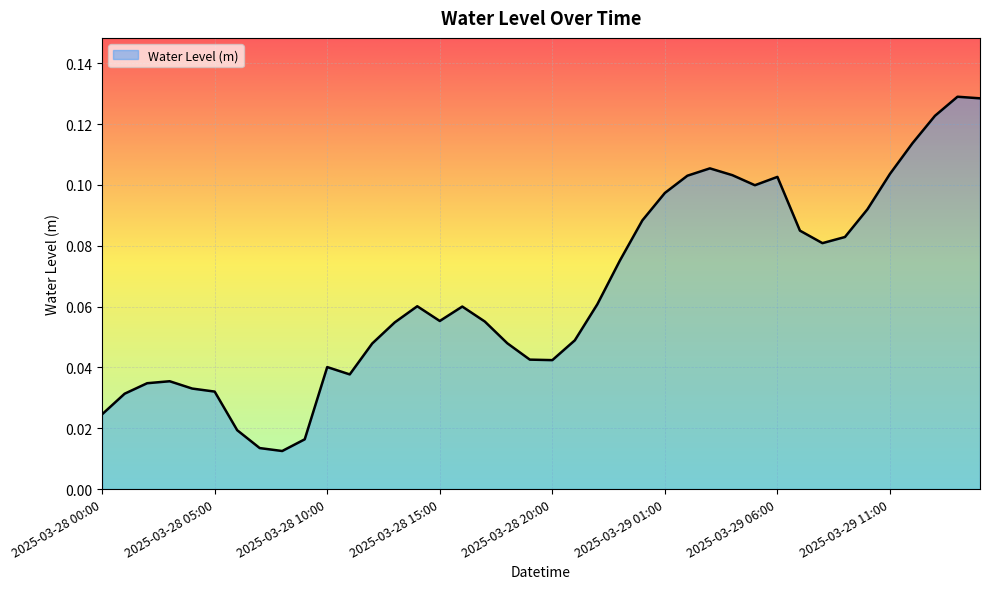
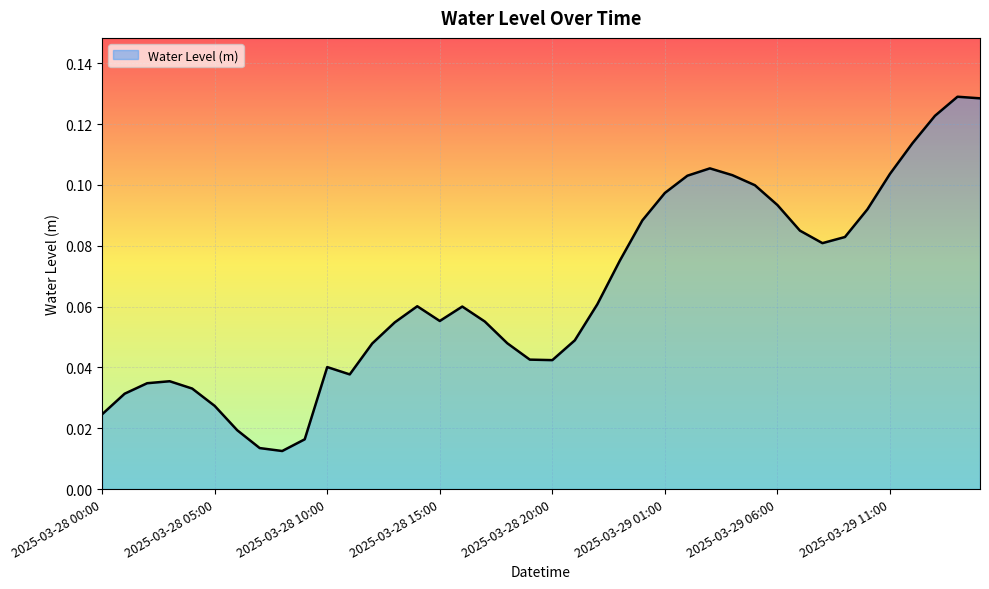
  {
    "2025-03-28 00:00": 0.025,
-   "2025-03-28 05:00": 0.032,
+   "2025-03-28 05:00": 0.027,
    "2025-03-28 10:00": 0.040,
    "2025-03-28 15:00": 0.055,
    "2025-03-28 20:00": 0.042,
    "2025-03-29 01:00": 0.097,
-   "2025-03-29 06:00": 0.103,
+   "2025-03-29 06:00": 0.093,
    "2025-03-29 11:00": 0.104
  }
